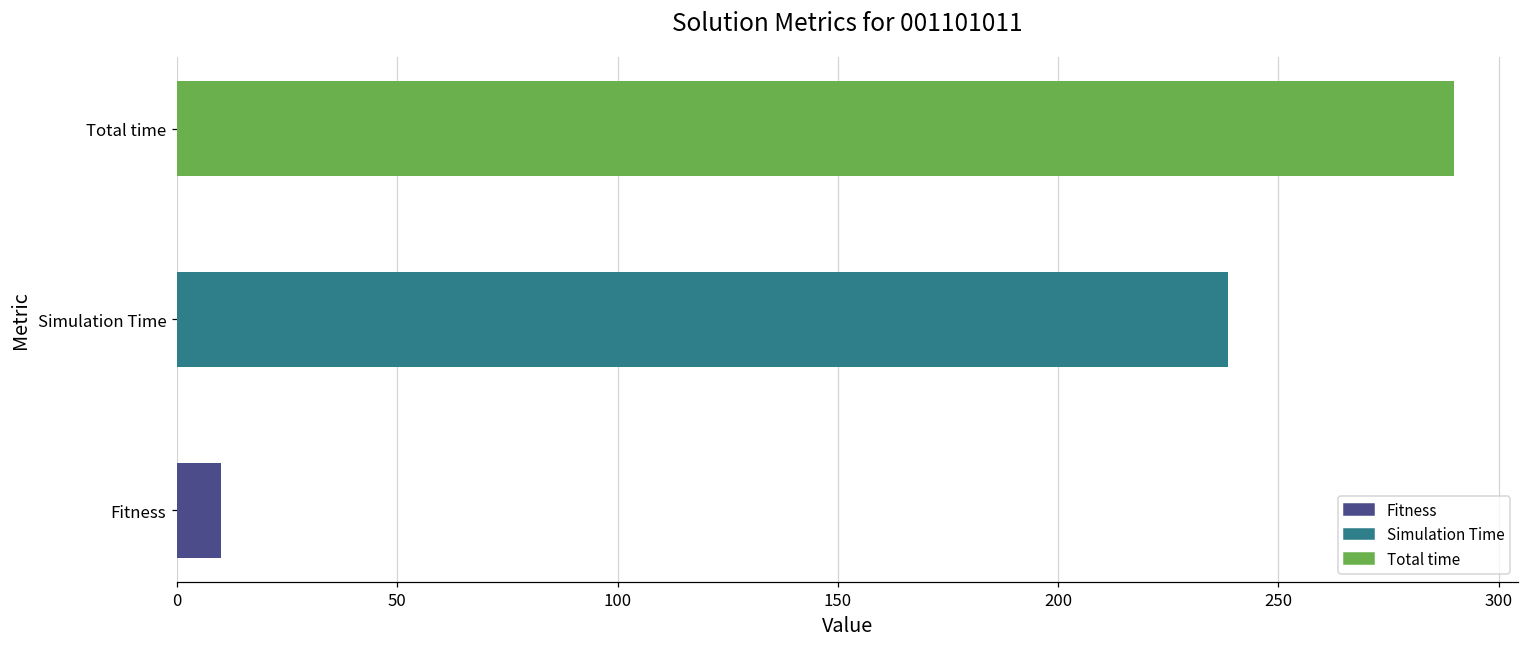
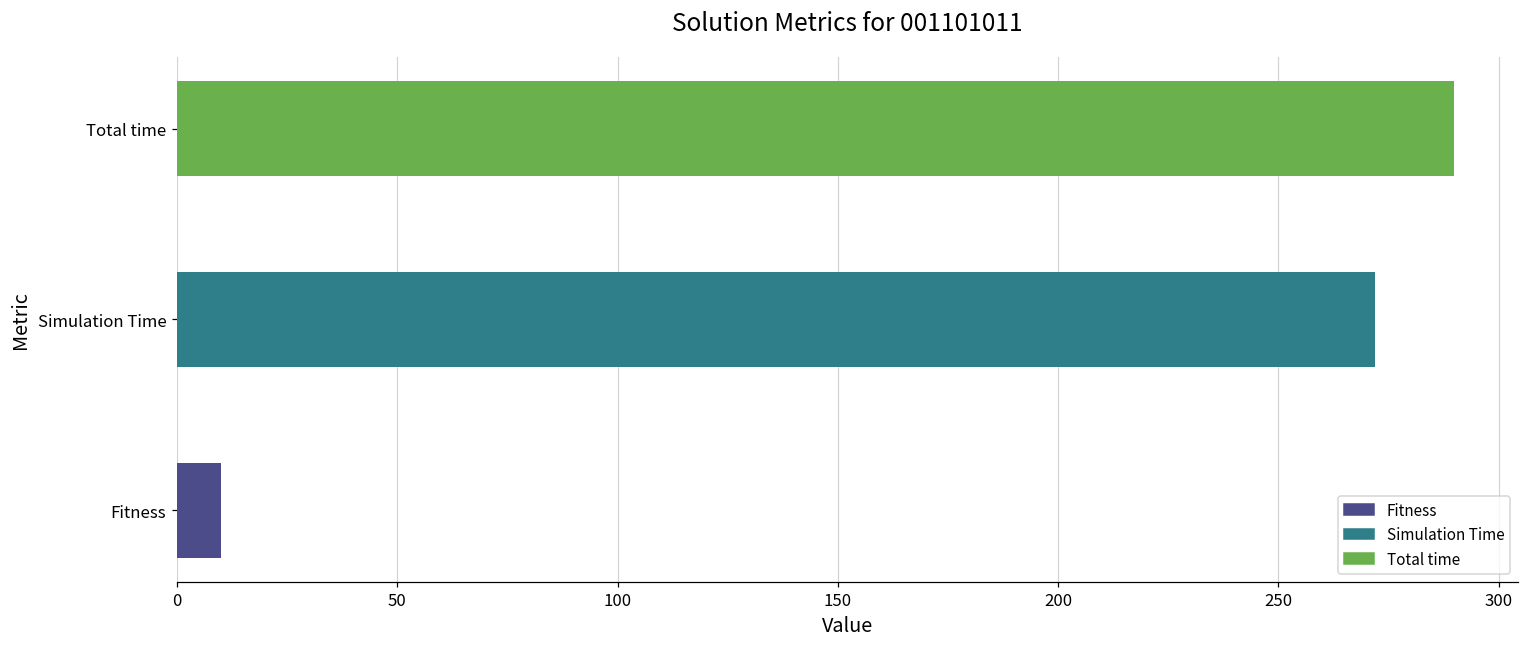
  {
    "Total time": 290,
-   "Simulation Time": 239,
+   "Simulation Time": 272,
    "Fitness": 10
  }
